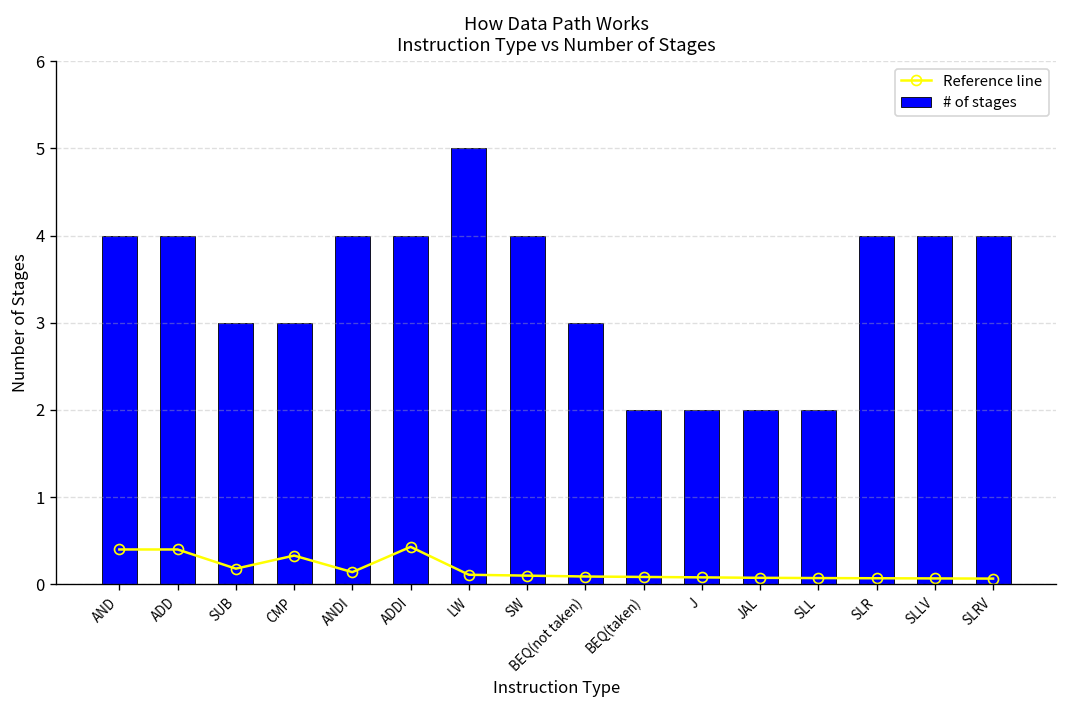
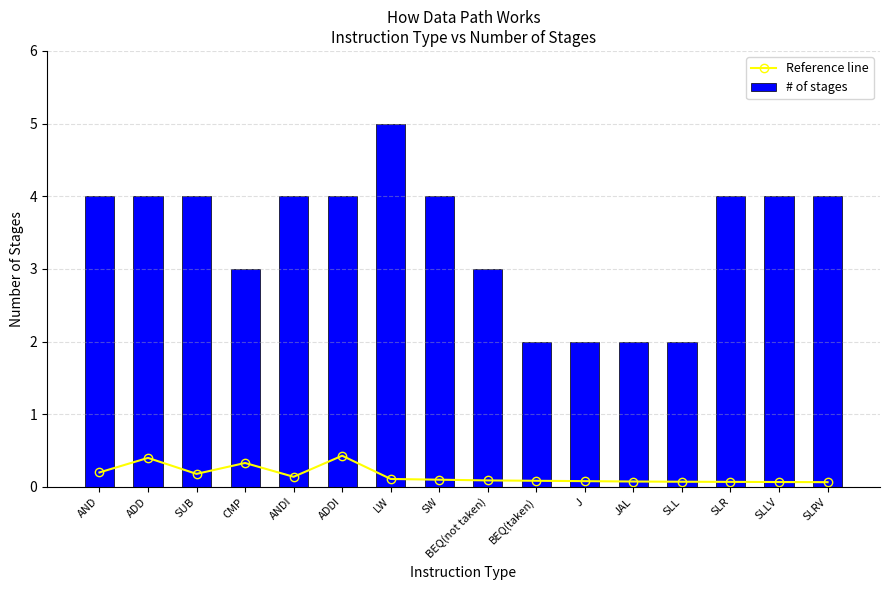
  {
    "Reference line": {
-     "AND": 0.4,
+     "AND": 0.2,
      "ADD": 0.4,
      "SUB": 0.2,
      "CMP": 0.3,
      "ANDI": 0.1,
      "ADDI": 0.4,
      "LW": 0.1,
      "SW": 0.1,
      "BEQ(not taken)": 0.1,
      "BEQ(taken)": 0.1,
      "J": 0.1,
      "JAL": 0.1,
      "SLL": 0.1,
      "SLR": 0.1,
      "SLLV": 0.1,
      "SLRV": 0.1
    },
    "# of stages": {
      "AND": 4,
      "ADD": 4,
-     "SUB": 3,
+     "SUB": 4,
      "CMP": 3,
      "ANDI": 4,
      "ADDI": 4,
      "LW": 5,
      "SW": 4,
      "BEQ(not taken)": 3,
      "BEQ(taken)": 2,
      "J": 2,
      "JAL": 2,
      "SLL": 2,
      "SLR": 4,
      "SLLV": 4,
      "SLRV": 4
    }
  }
